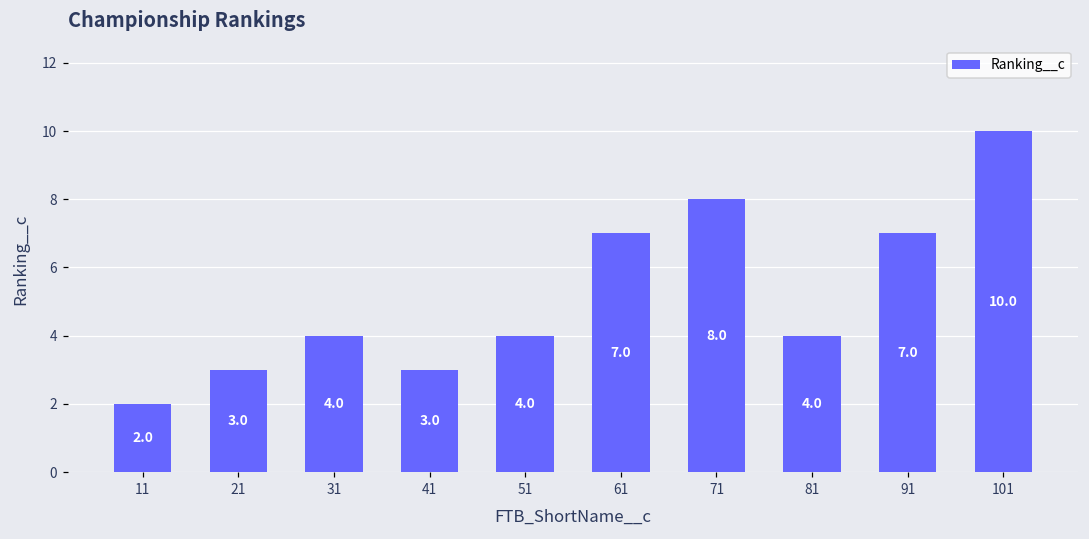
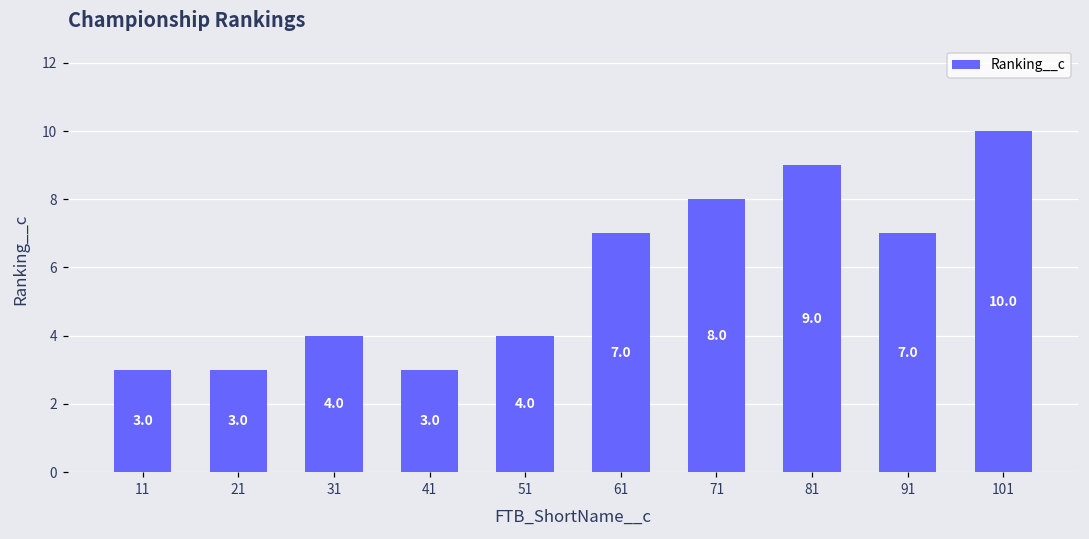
  {
-   "11": 2.0,
+   "11": 3.0,
    "21": 3.0,
    "31": 4.0,
    "41": 3.0,
    "51": 4.0,
    "61": 7.0,
    "71": 8.0,
-   "81": 4.0,
+   "81": 9.0,
    "91": 7.0,
    "101": 10.0
  }
